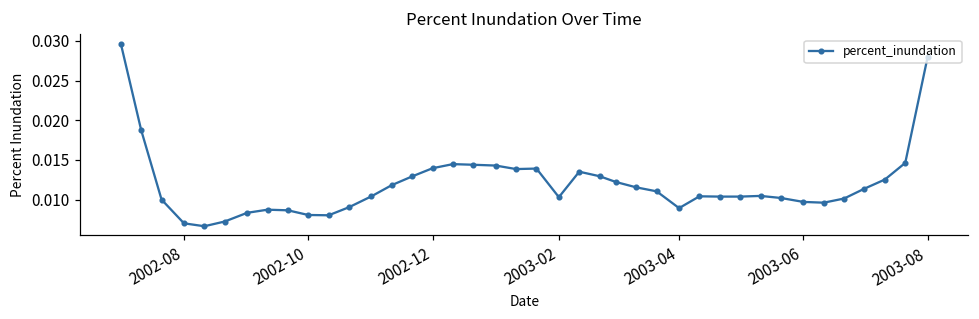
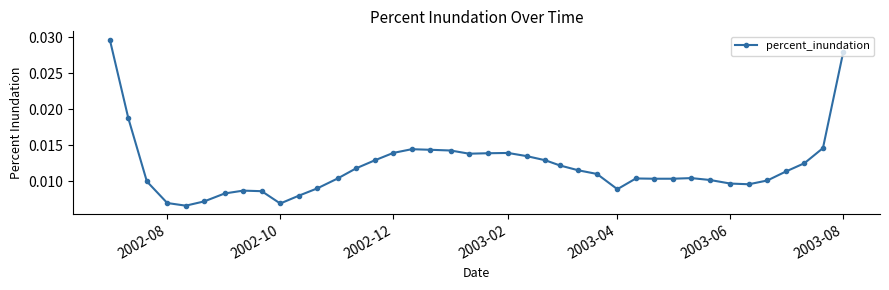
  {
    "2002-08": 0.007,
-   "2002-10": 0.008,
+   "2002-10": 0.007,
    "2002-12": 0.014,
-   "2003-02": 0.010,
+   "2003-02": 0.014,
    "2003-04": 0.009,
    "2003-06": 0.010
  }
